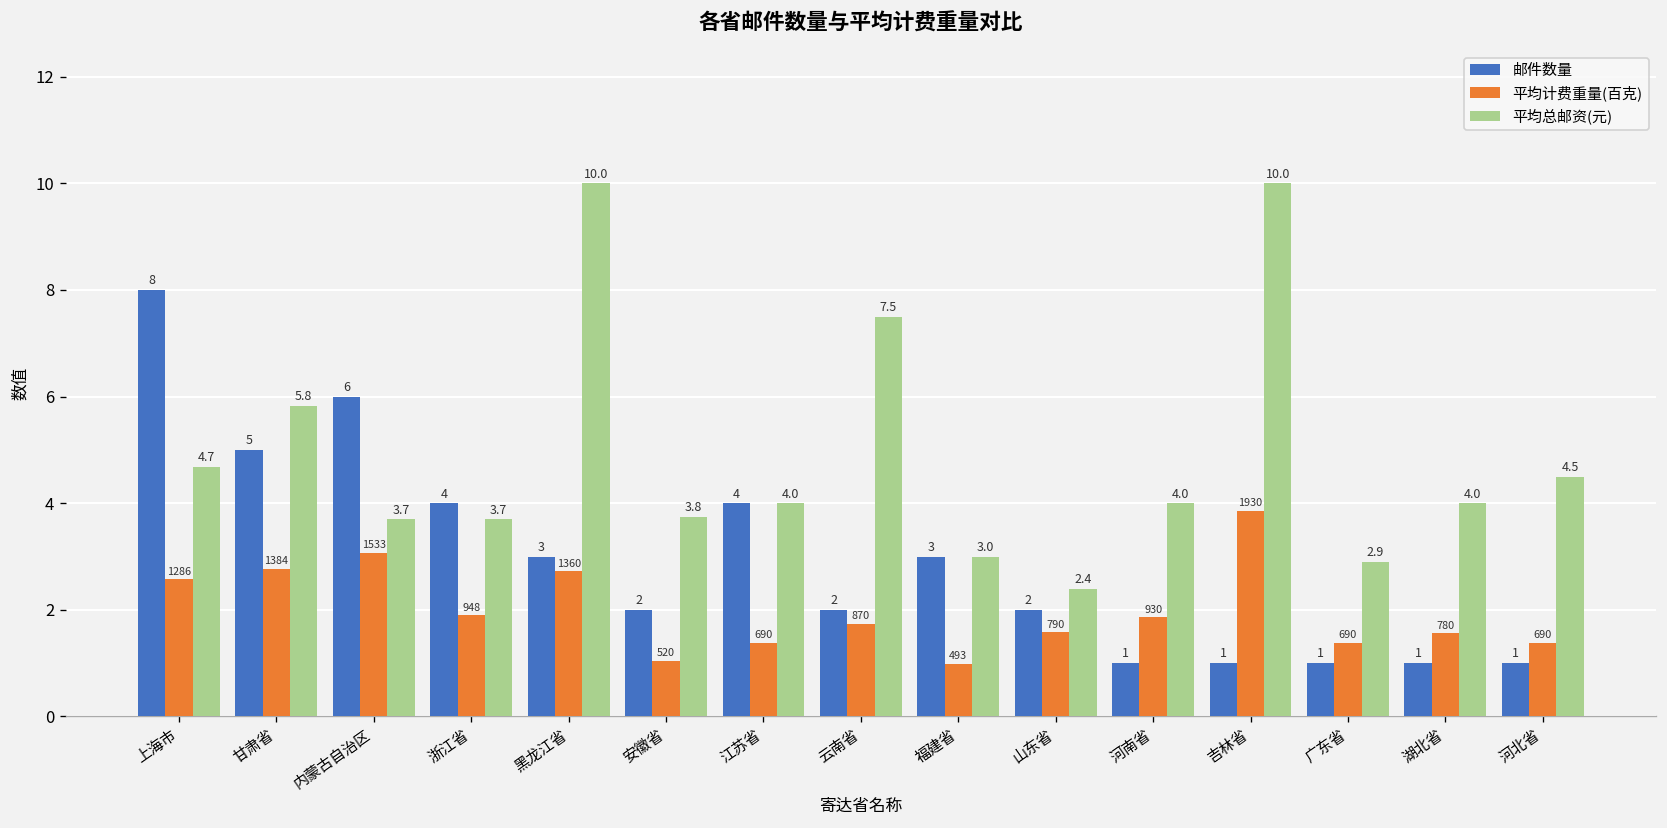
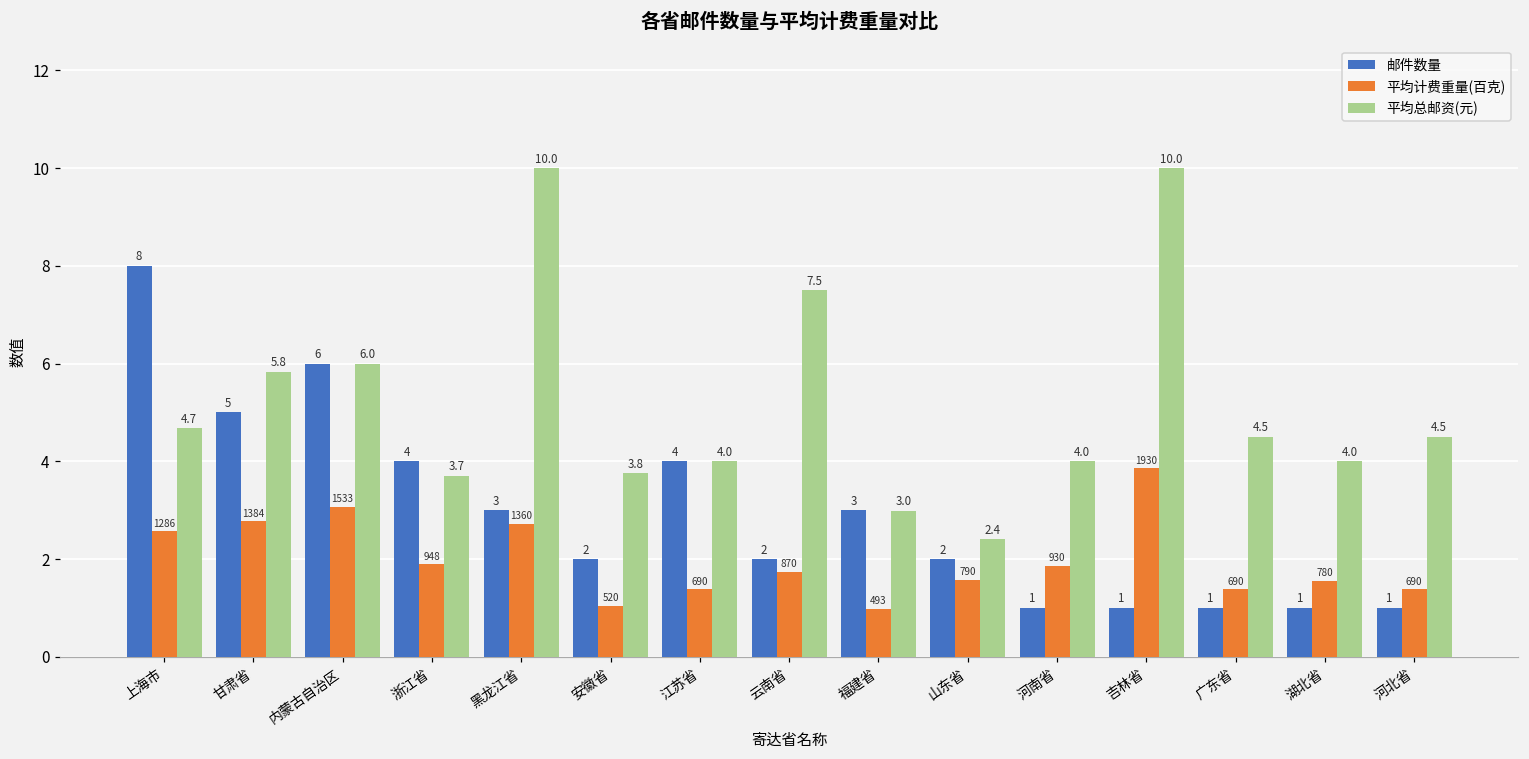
  {
    "邮件数量": {
      "上海市": 8,
      "甘肃省": 5,
      "内蒙古自治区": 6,
      "浙江省": 4,
      "黑龙江省": 3,
      "安徽省": 2,
      "江苏省": 4,
      "云南省": 2,
      "福建省": 3,
      "山东省": 2,
      "河南省": 1,
      "吉林省": 1,
      "广东省": 1,
      "湖北省": 1,
      "河北省": 1
    },
    "平均总邮资(元)": {
      "上海市": 4.7,
      "甘肃省": 5.8,
-     "内蒙古自治区": 3.7,
+     "内蒙古自治区": 6.0,
      "浙江省": 3.7,
      "黑龙江省": 10.0,
      "安徽省": 3.8,
      "江苏省": 4.0,
      "云南省": 7.5,
      "福建省": 3.0,
      "山东省": 2.4,
      "河南省": 4.0,
      "吉林省": 10.0,
-     "广东省": 2.9,
+     "广东省": 4.5,
      "湖北省": 4.0,
      "河北省": 4.5
    }
  }
